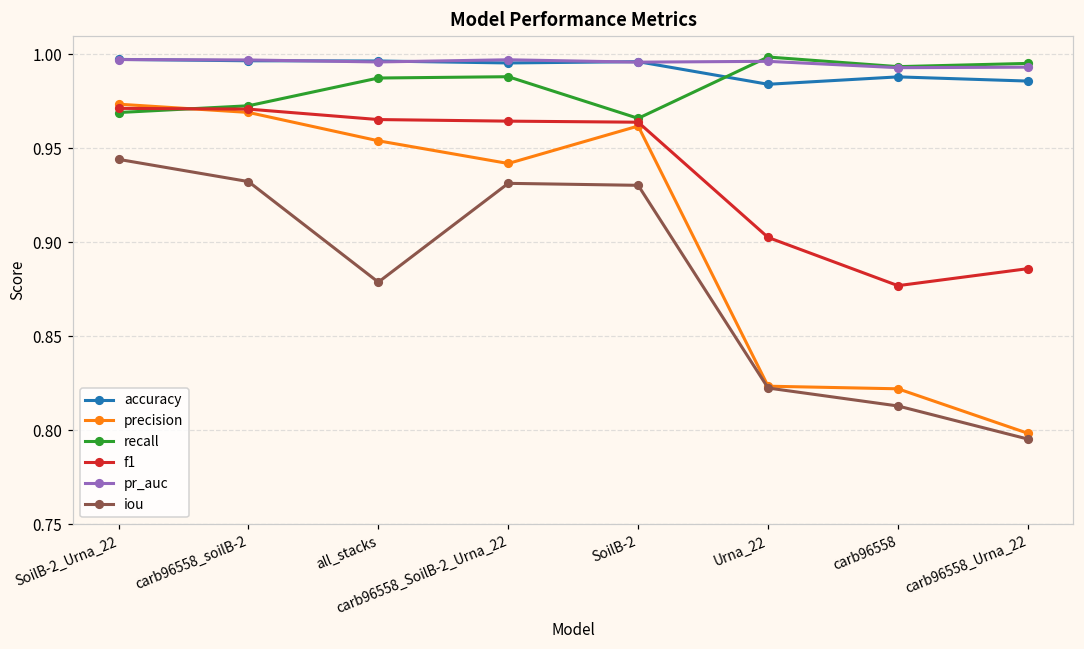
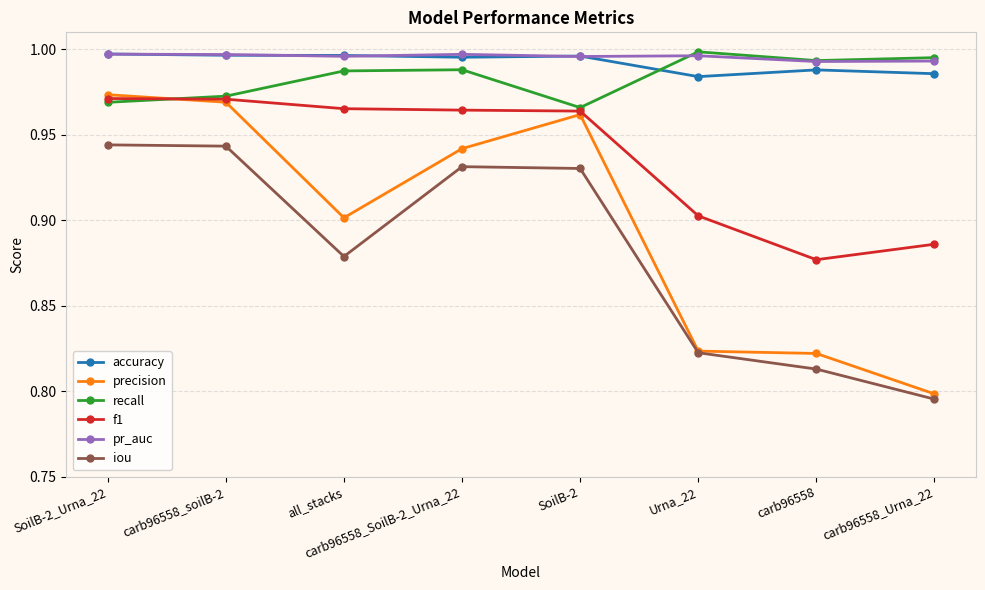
  {
    "accuracy": {
      "carb96558_SoilB-2_Urna_22": 0.995,
      "Urna_22": 0.984,
      "carb96558": 0.988,
      "carb96558_Urna_22": 0.986
    },
    "precision": {
      "SoilB-2_Urna_22": 0.973,
      "carb96558_soilB-2": 0.969,
-     "all_stacks": 0.954,
+     "all_stacks": 0.901,
      "carb96558_SoilB-2_Urna_22": 0.942,
      "SoilB-2": 0.962,
      "carb96558": 0.822,
      "carb96558_Urna_22": 0.798
    },
    "recall": {
      "SoilB-2_Urna_22": 0.969,
      "carb96558_soilB-2": 0.973,
      "all_stacks": 0.987,
      "carb96558_SoilB-2_Urna_22": 0.988,
      "SoilB-2": 0.966,
      "Urna_22": 0.999,
      "carb96558_Urna_22": 0.995
    },
    "f1": {
      "SoilB-2_Urna_22": 0.971,
      "carb96558_soilB-2": 0.971,
      "all_stacks": 0.965,
      "carb96558_SoilB-2_Urna_22": 0.964,
      "SoilB-2": 0.964,
      "Urna_22": 0.903,
      "carb96558": 0.877,
      "carb96558_Urna_22": 0.886
    },
    "pr_auc": {
      "carb96558_SoilB-2_Urna_22": 0.997,
      "Urna_22": 0.996,
      "carb96558_Urna_22": 0.993
    },
    "iou": {
      "SoilB-2_Urna_22": 0.944,
-     "carb96558_soilB-2": 0.932,
+     "carb96558_soilB-2": 0.943,
      "all_stacks": 0.879,
      "carb96558_SoilB-2_Urna_22": 0.931,
      "SoilB-2": 0.930,
      "carb96558": 0.813,
      "carb96558_Urna_22": 0.795
    }
  }
